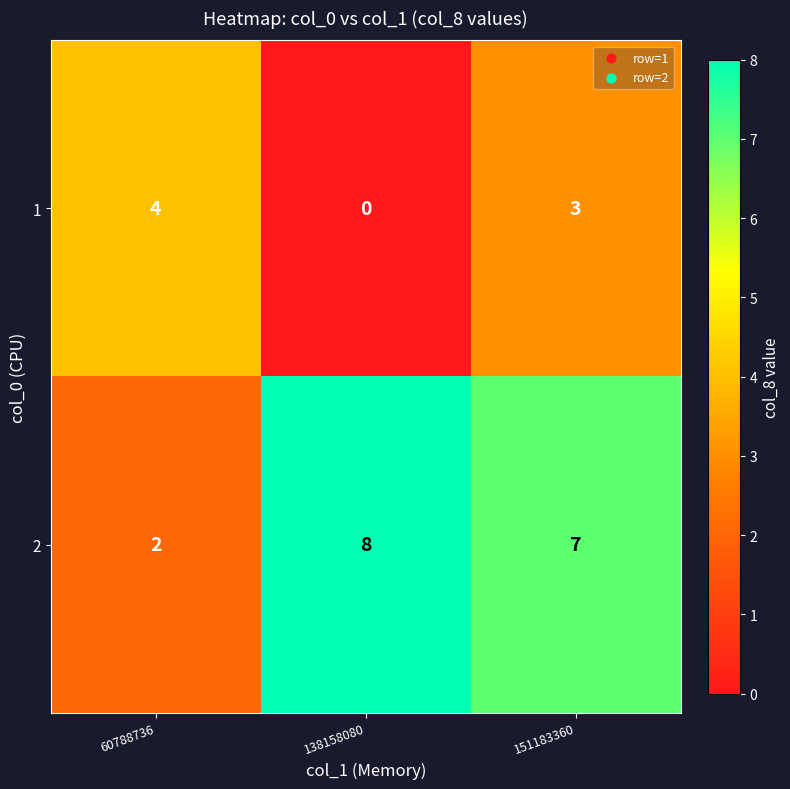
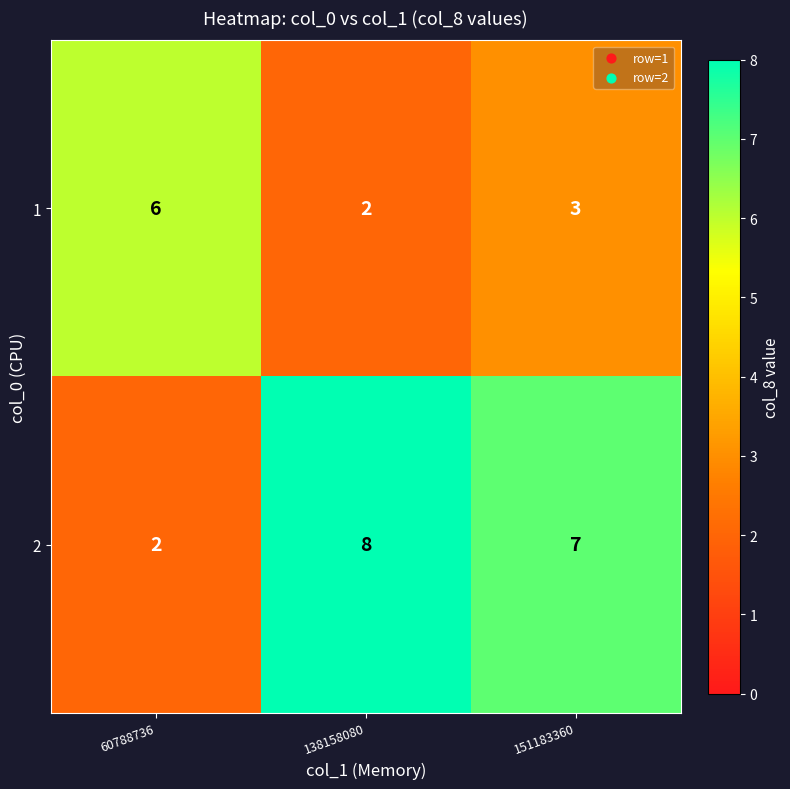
  {
    "1": {
-     "60788736": 4,
-     "138158080": 0,
+     "60788736": 6,
+     "138158080": 2,
      "151183360": 3
    },
    "2": {
      "60788736": 2,
      "138158080": 8,
      "151183360": 7
    }
  }
